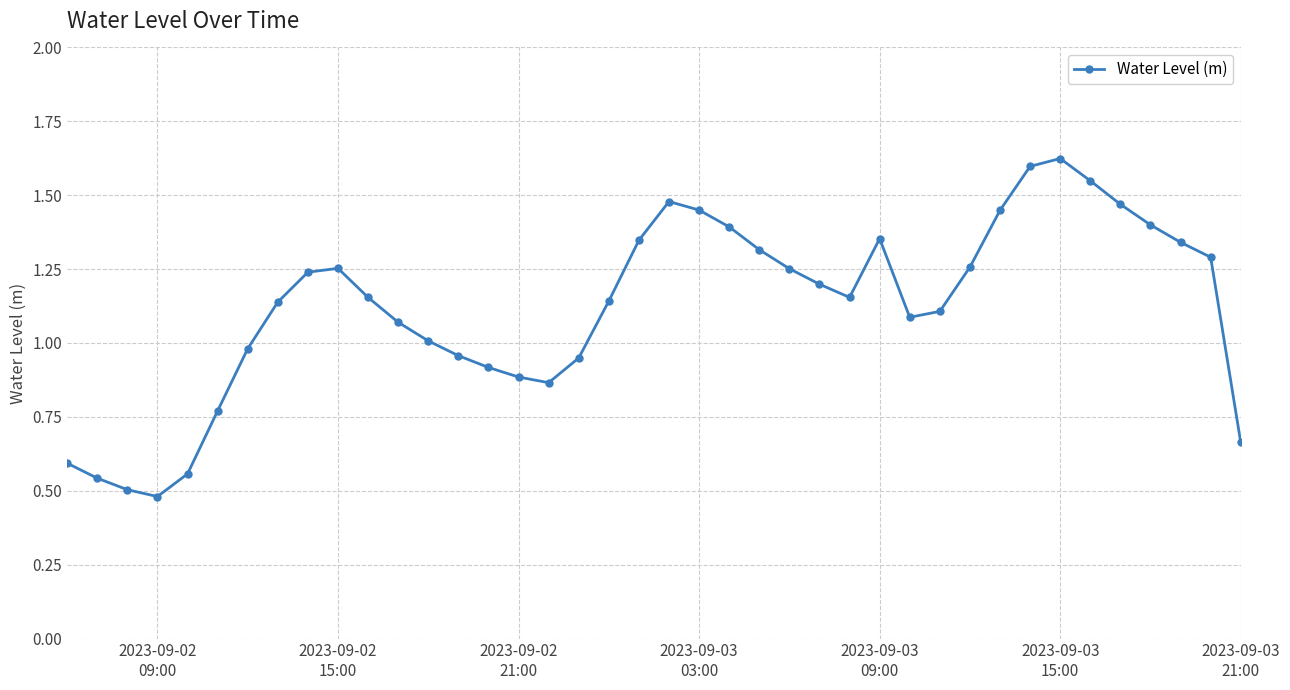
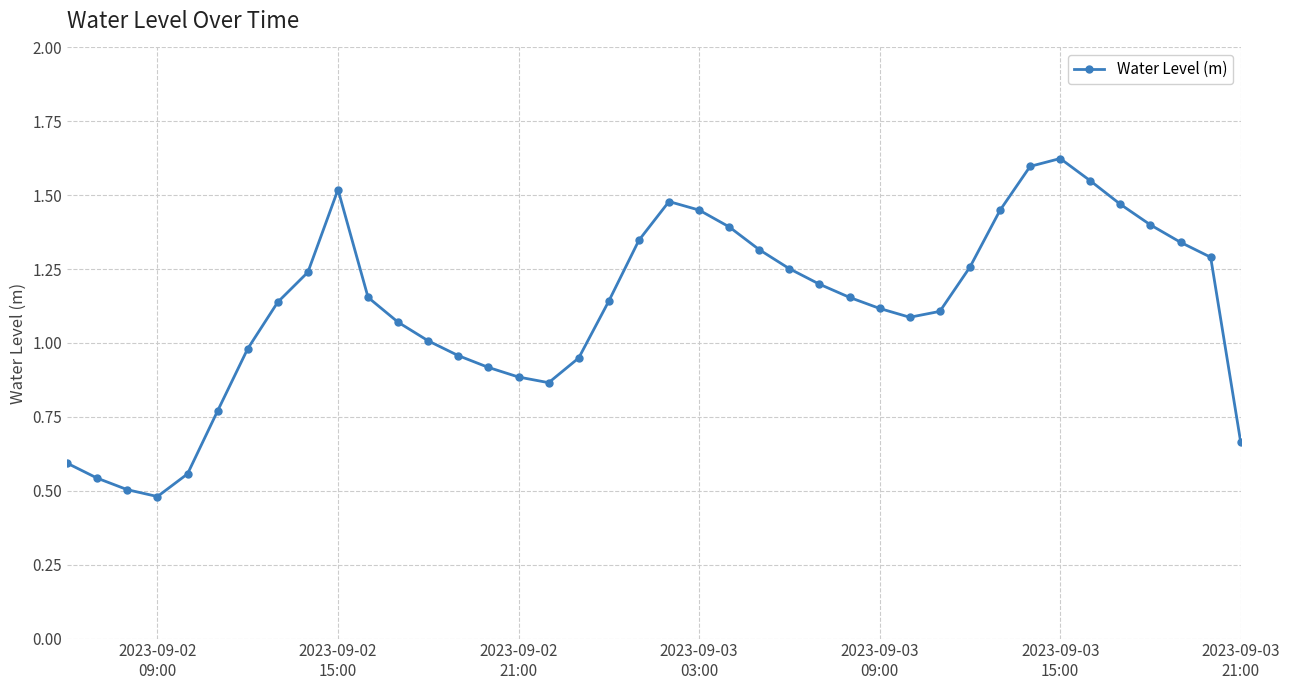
  {
    "2023-09-02 09:00": 0.48,
-   "2023-09-02 15:00": 1.25,
+   "2023-09-02 15:00": 1.52,
    "2023-09-02 21:00": 0.88,
    "2023-09-03 03:00": 1.45,
-   "2023-09-03 09:00": 1.35,
+   "2023-09-03 09:00": 1.12,
    "2023-09-03 15:00": 1.62,
    "2023-09-03 21:00": 0.66
  }
